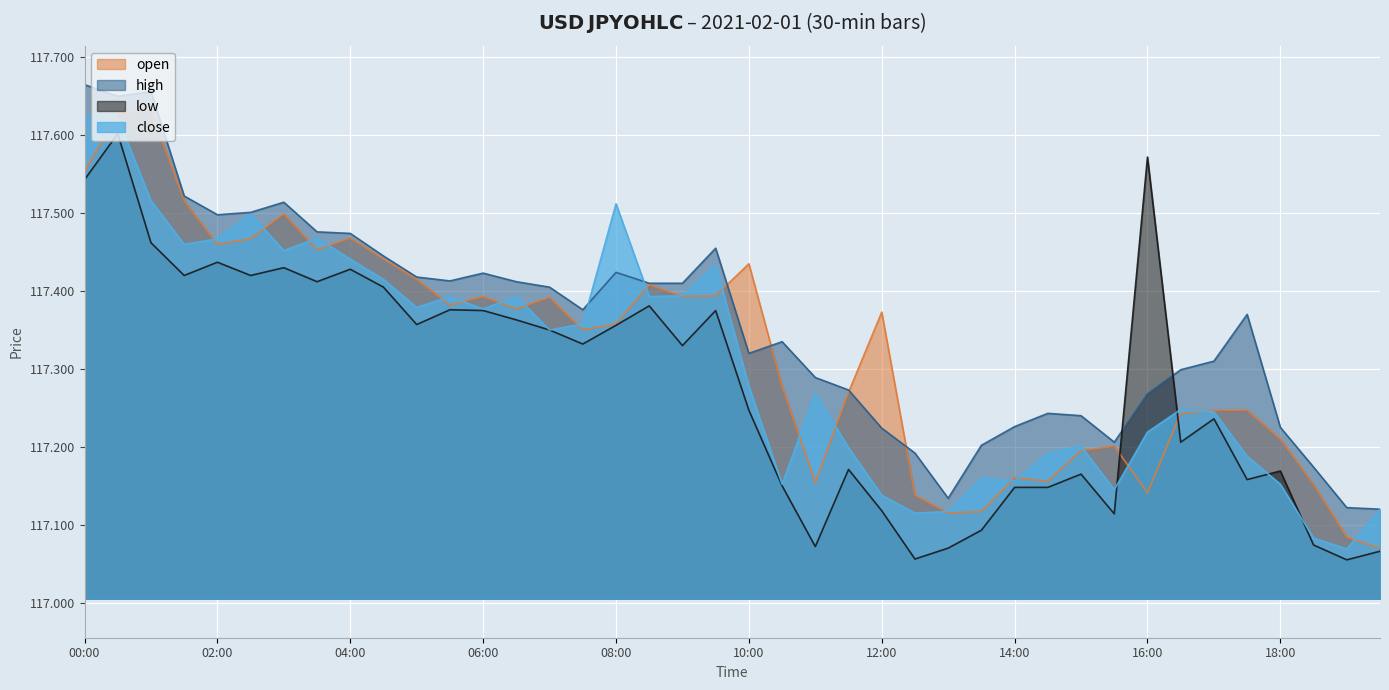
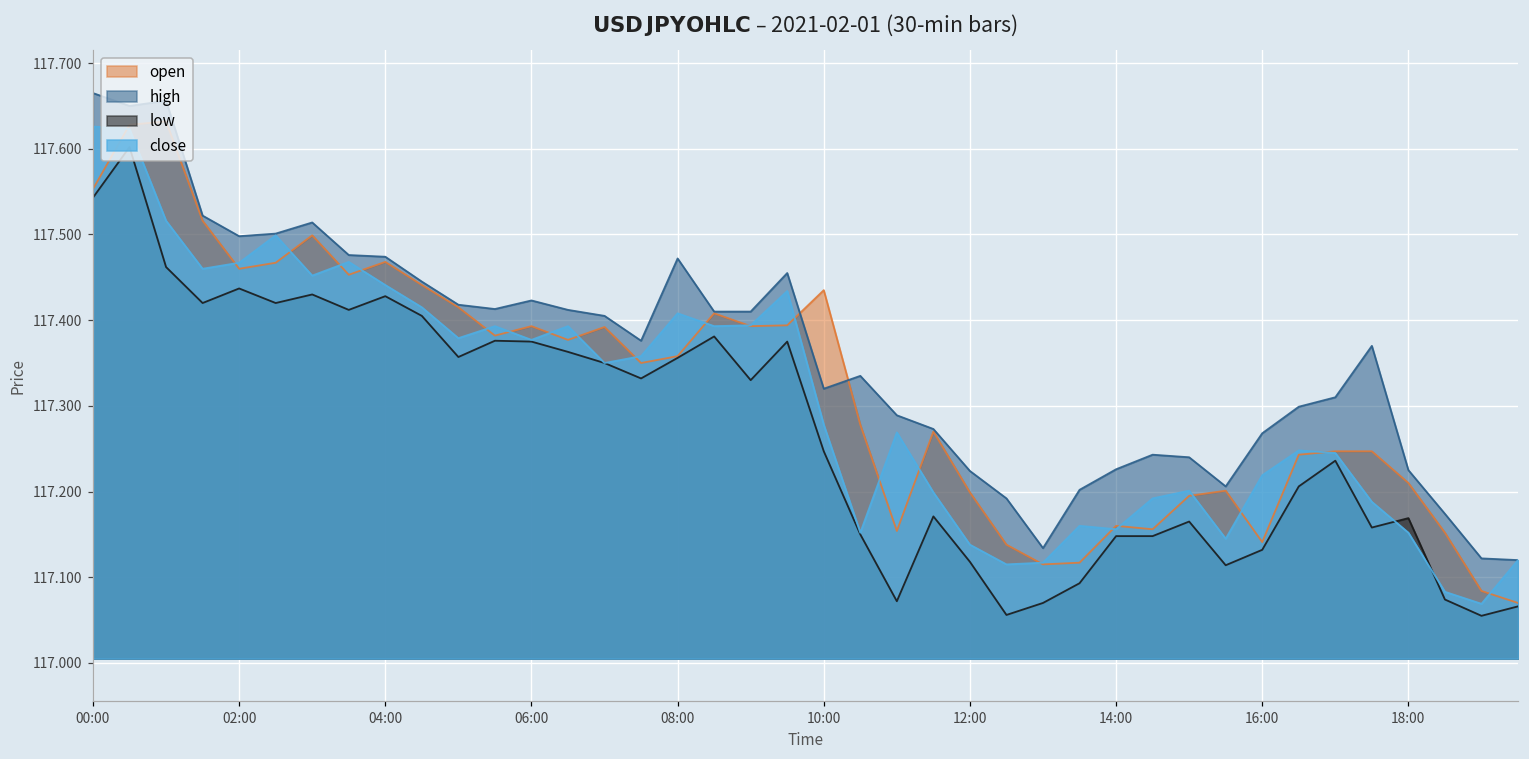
  {
    "open": {
      "00:00": 117.55,
      "02:00": 117.46,
      "04:00": 117.47,
      "06:00": 117.39,
      "10:00": 117.44,
-     "12:00": 117.37,
+     "12:00": 117.20,
      "14:00": 117.16,
      "16:00": 117.14,
      "18:00": 117.21
    },
    "high": {
      "00:00": 117.67,
      "02:00": 117.50,
      "04:00": 117.47,
      "06:00": 117.42,
-     "08:00": 117.42,
+     "08:00": 117.47,
      "10:00": 117.32,
      "12:00": 117.22,
      "14:00": 117.23,
      "16:00": 117.27,
      "18:00": 117.23
    },
    "low": {
      "00:00": 117.54,
      "02:00": 117.44,
      "04:00": 117.43,
      "10:00": 117.25,
      "12:00": 117.12,
      "14:00": 117.15,
-     "16:00": 117.57,
+     "16:00": 117.13,
      "18:00": 117.17
    },
    "close": {
      "00:00": 117.63,
      "02:00": 117.47,
      "04:00": 117.44,
-     "08:00": 117.51,
+     "08:00": 117.41,
      "10:00": 117.28,
      "12:00": 117.14,
      "14:00": 117.16,
      "16:00": 117.22,
      "18:00": 117.15
    }
  }
